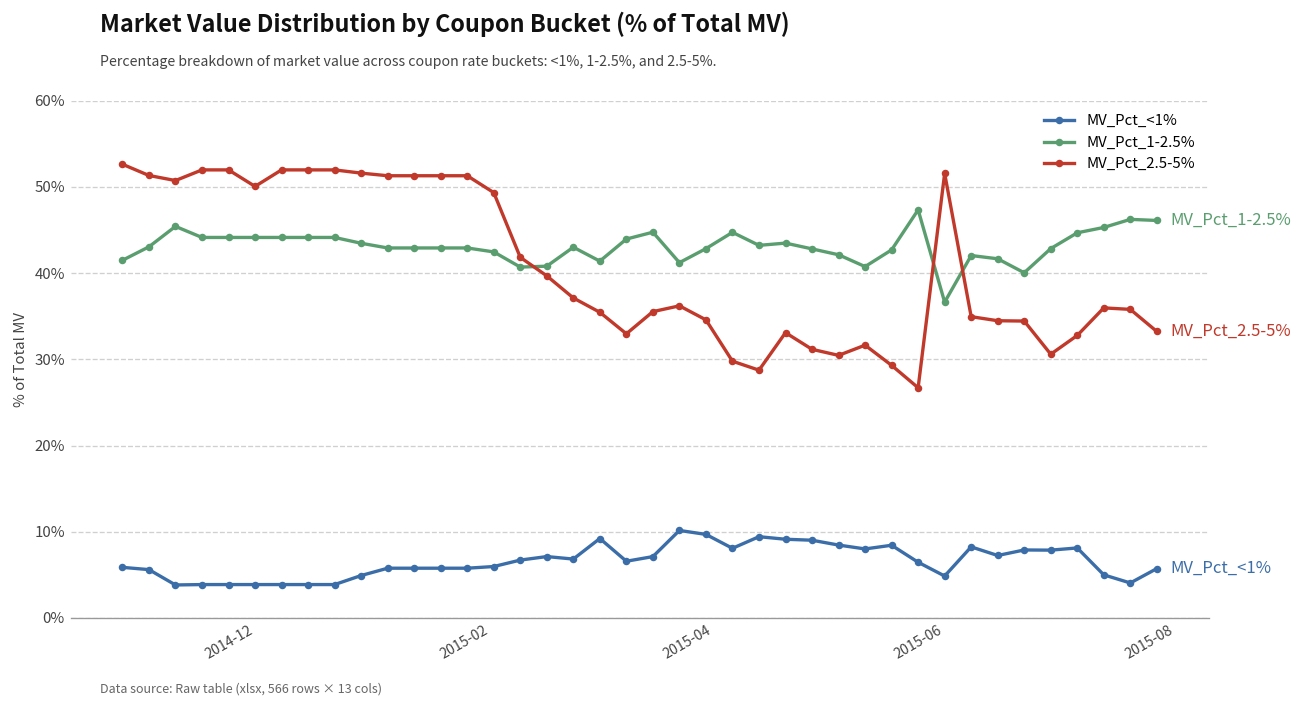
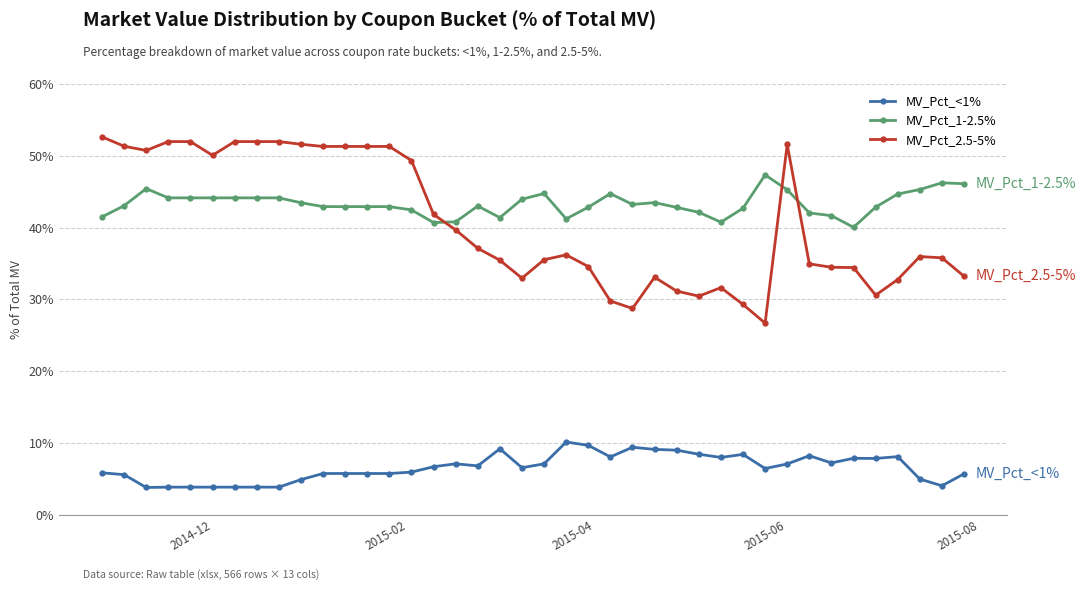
  {
    "MV_Pct_<1%": {
      "2014-12": "4%",
-     "2015-06": "5%"
+     "2015-06": "7%"
    },
    "MV_Pct_1-2.5%": {
      "2014-12": "44%",
-     "2015-06": "37%"
+     "2015-06": "45%"
    },
    "MV_Pct_2.5-5%": {
      "2014-12": "50%",
      "2015-06": "52%"
    }
  }
